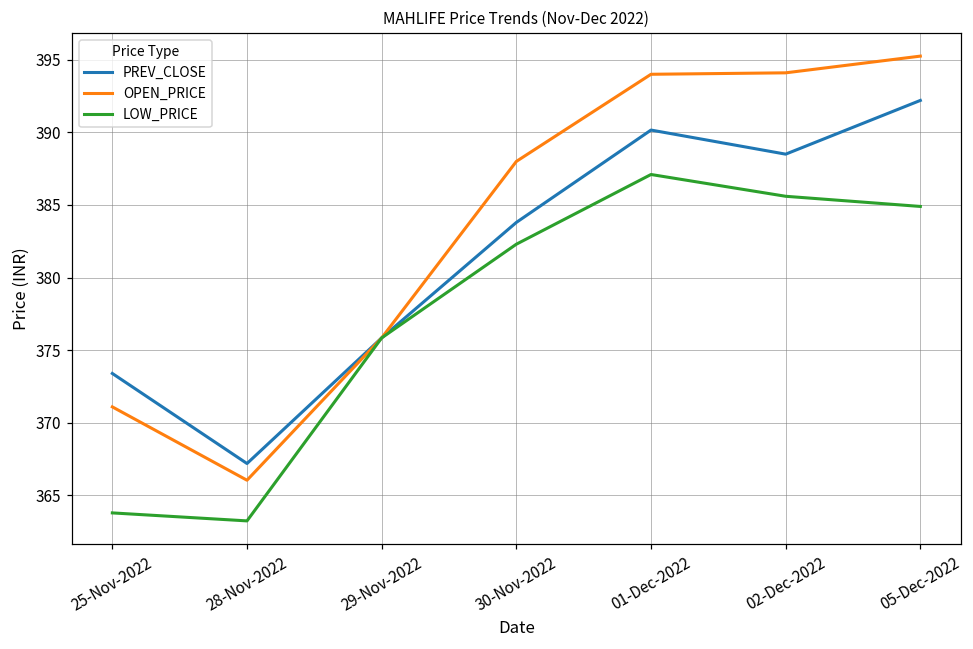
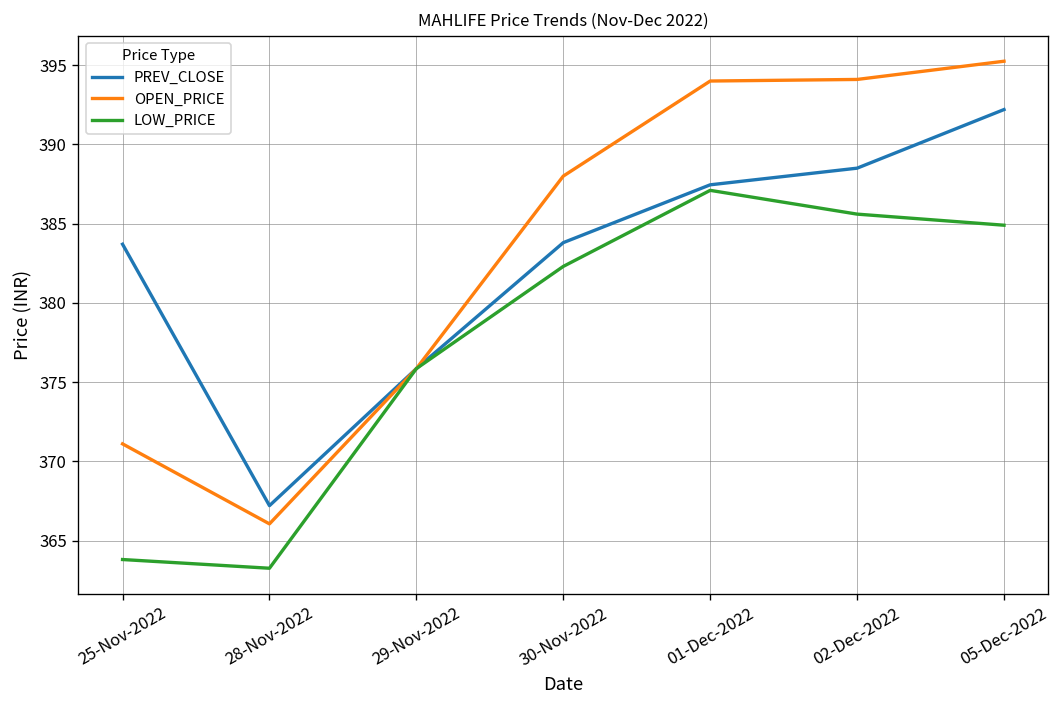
  {
    "PREV_CLOSE": {
-     "25-Nov-2022": 373.4,
+     "25-Nov-2022": 383.7,
      "28-Nov-2022": 367.2,
      "30-Nov-2022": 383.8,
-     "01-Dec-2022": 390.2,
+     "01-Dec-2022": 387.5,
      "02-Dec-2022": 388.5,
      "05-Dec-2022": 392.2
    },
    "OPEN_PRICE": {
      "25-Nov-2022": 371.1,
      "28-Nov-2022": 366.1,
      "30-Nov-2022": 388.0,
      "01-Dec-2022": 394.0,
      "02-Dec-2022": 394.1,
      "05-Dec-2022": 395.3
    },
    "LOW_PRICE": {
      "25-Nov-2022": 363.8,
      "28-Nov-2022": 363.3,
      "30-Nov-2022": 382.3,
      "01-Dec-2022": 387.1,
      "02-Dec-2022": 385.6,
      "05-Dec-2022": 384.9
    }
  }
